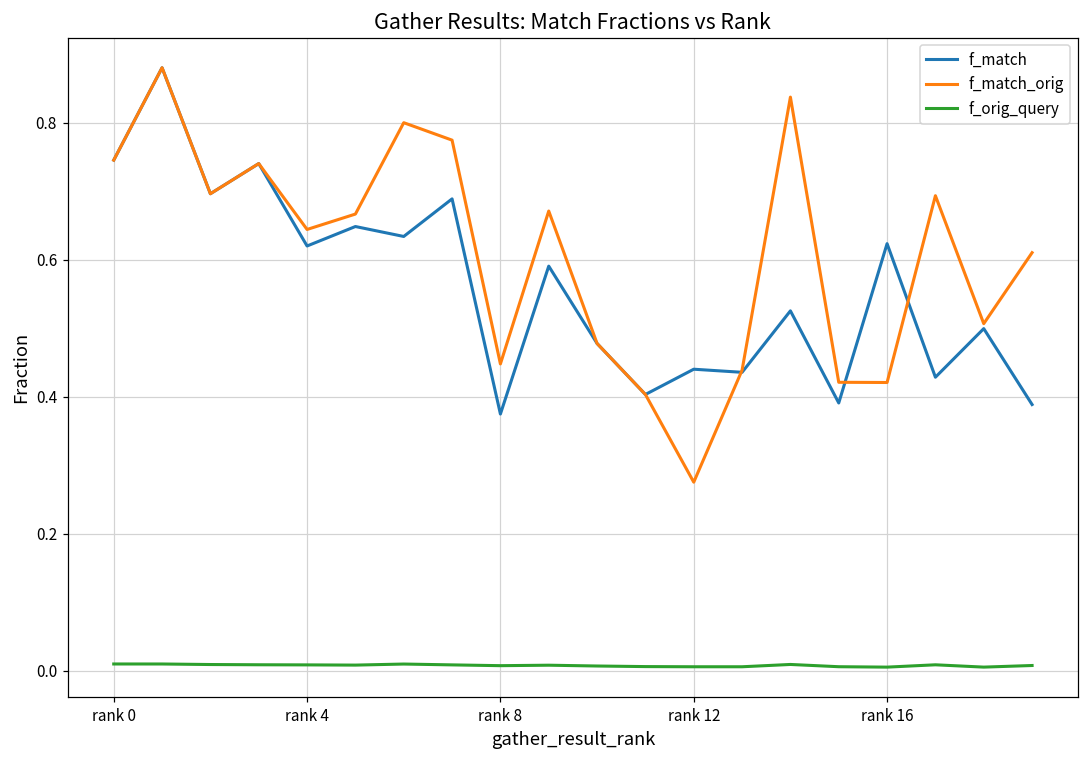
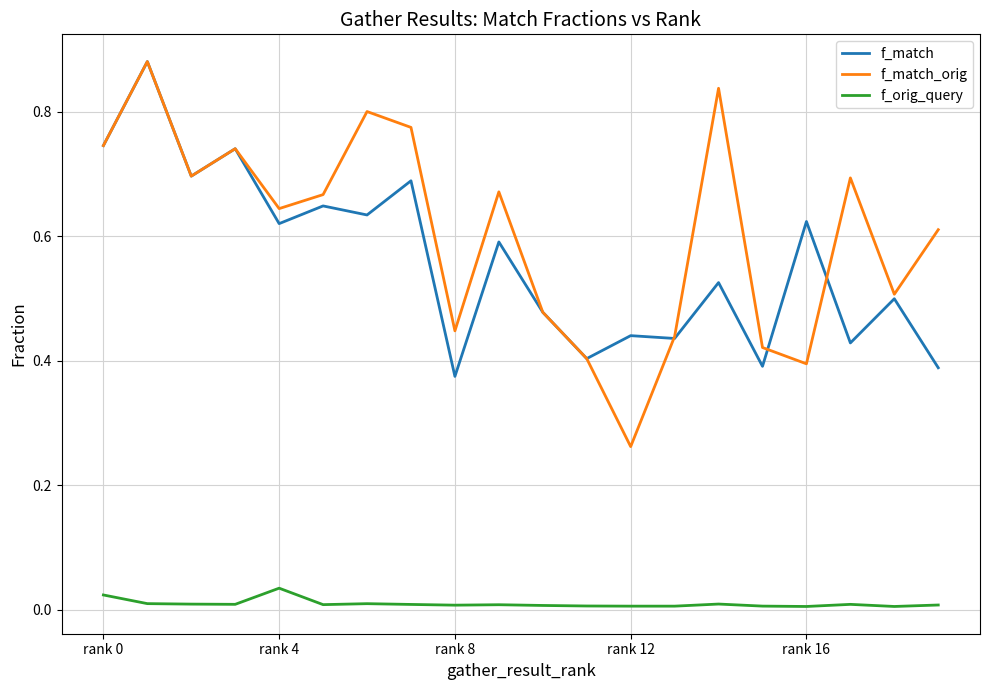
  {
    "f_match": {
      "rank 4": 0.62,
      "rank 8": 0.38,
      "rank 12": 0.44,
      "rank 16": 0.62
    },
    "f_match_orig": {
      "rank 4": 0.64,
      "rank 8": 0.45,
-     "rank 12": 0.28,
-     "rank 16": 0.42
+     "rank 12": 0.26,
+     "rank 16": 0.40
    },
    "f_orig_query": {
-     "rank 0": 0.01,
-     "rank 4": 0.01,
+     "rank 0": 0.02,
+     "rank 4": 0.03,
      "rank 8": 0.01,
      "rank 12": 0.01,
      "rank 16": 0.01
    }
  }
